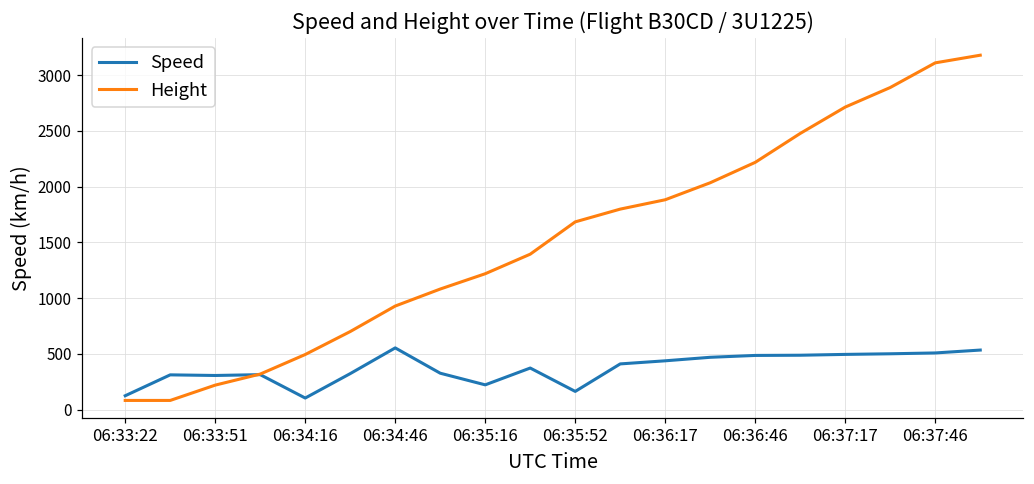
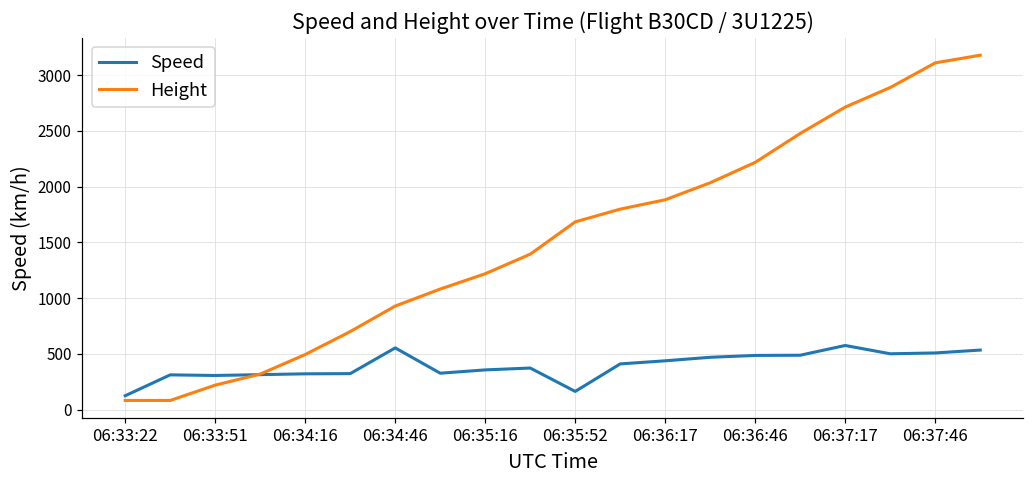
  {
    "Speed": {
      "06:33:22": 130,
      "06:33:51": 310,
-     "06:34:16": 110,
+     "06:34:16": 320,
      "06:34:46": 550,
-     "06:35:16": 220,
+     "06:35:16": 360,
      "06:35:52": 160,
      "06:36:17": 440,
      "06:36:46": 490,
-     "06:37:17": 500,
+     "06:37:17": 580,
      "06:37:46": 510
    },
    "Height": {
      "06:33:22": 80,
      "06:33:51": 220,
      "06:34:16": 500,
      "06:34:46": 930,
      "06:35:16": 1220,
      "06:35:52": 1680,
      "06:36:17": 1880,
      "06:36:46": 2220,
      "06:37:17": 2710,
      "06:37:46": 3110
    }
  }
